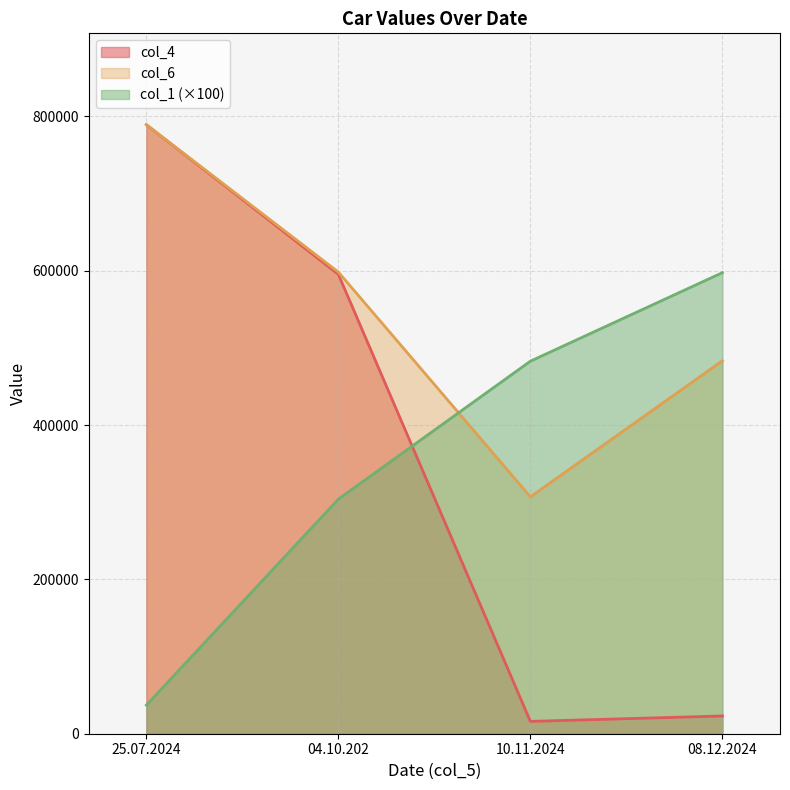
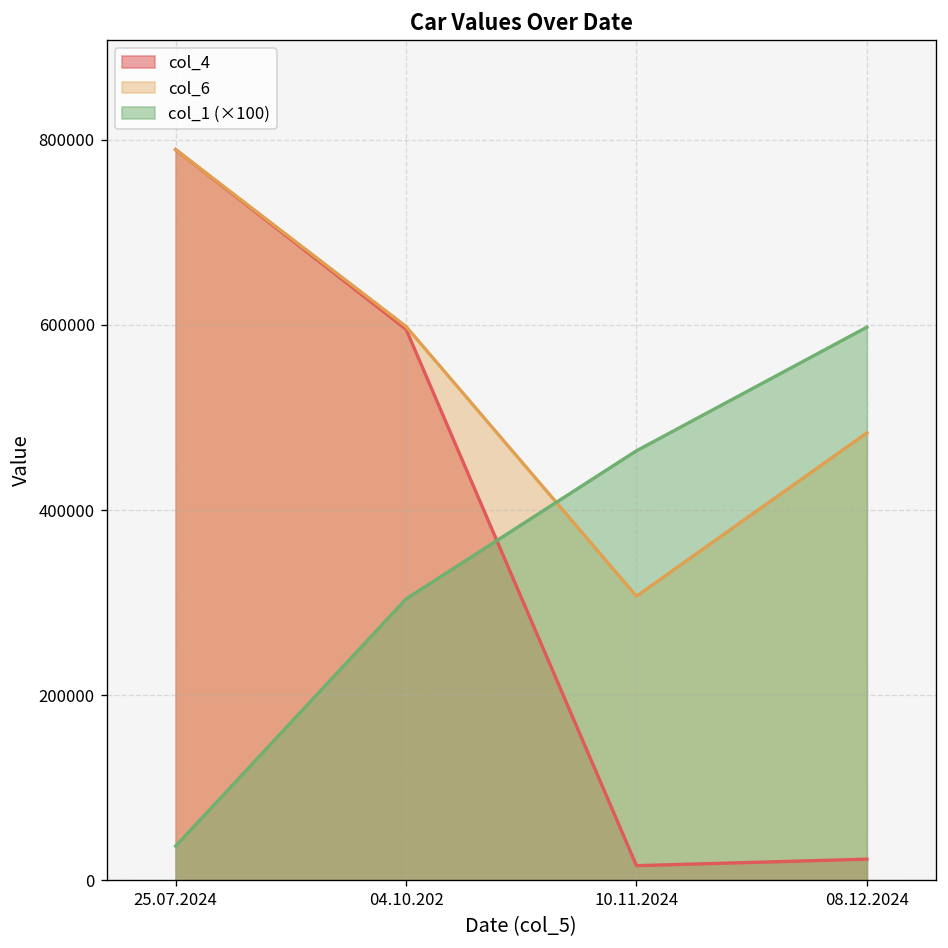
  {
    "col_4": {
      "10.11.2024": 20000,
      "08.12.2024": 20000
    },
    "col_6": {
      "10.11.2024": 310000,
      "08.12.2024": 480000
    },
    "col_1 (×100)": {
      "25.07.2024": 40000,
      "04.10.202": 300000,
-     "10.11.2024": 480000,
+     "10.11.2024": 460000,
      "08.12.2024": 600000
    }
  }
